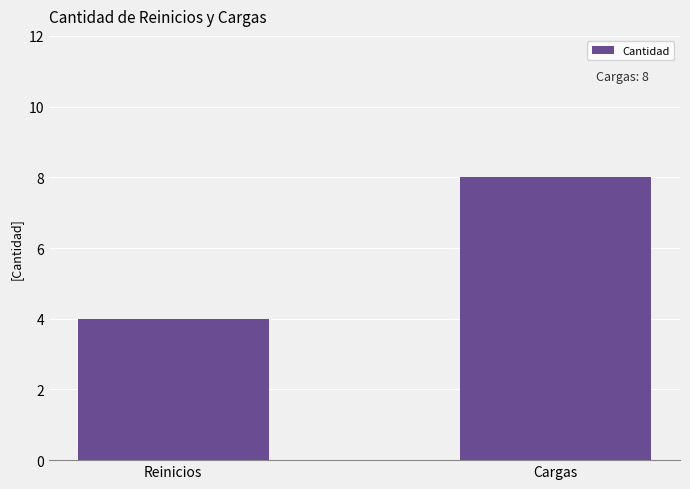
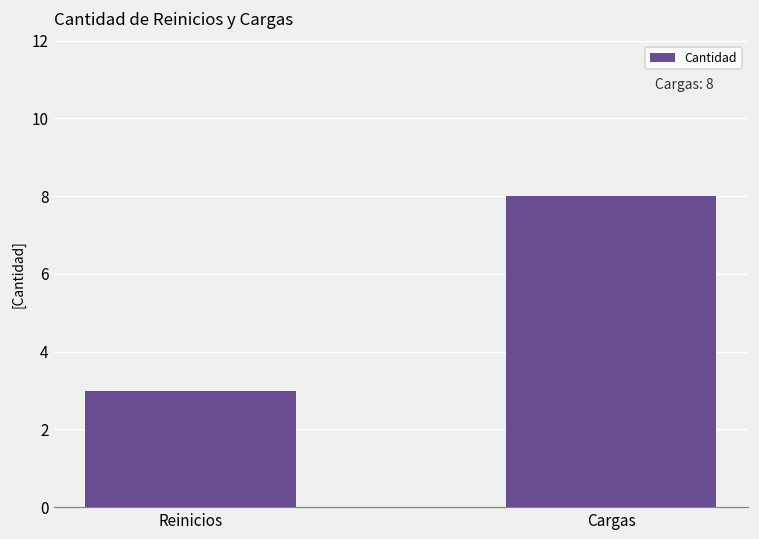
  {
-   "Reinicios": 4,
+   "Reinicios": 3,
    "Cargas": 8
  }
